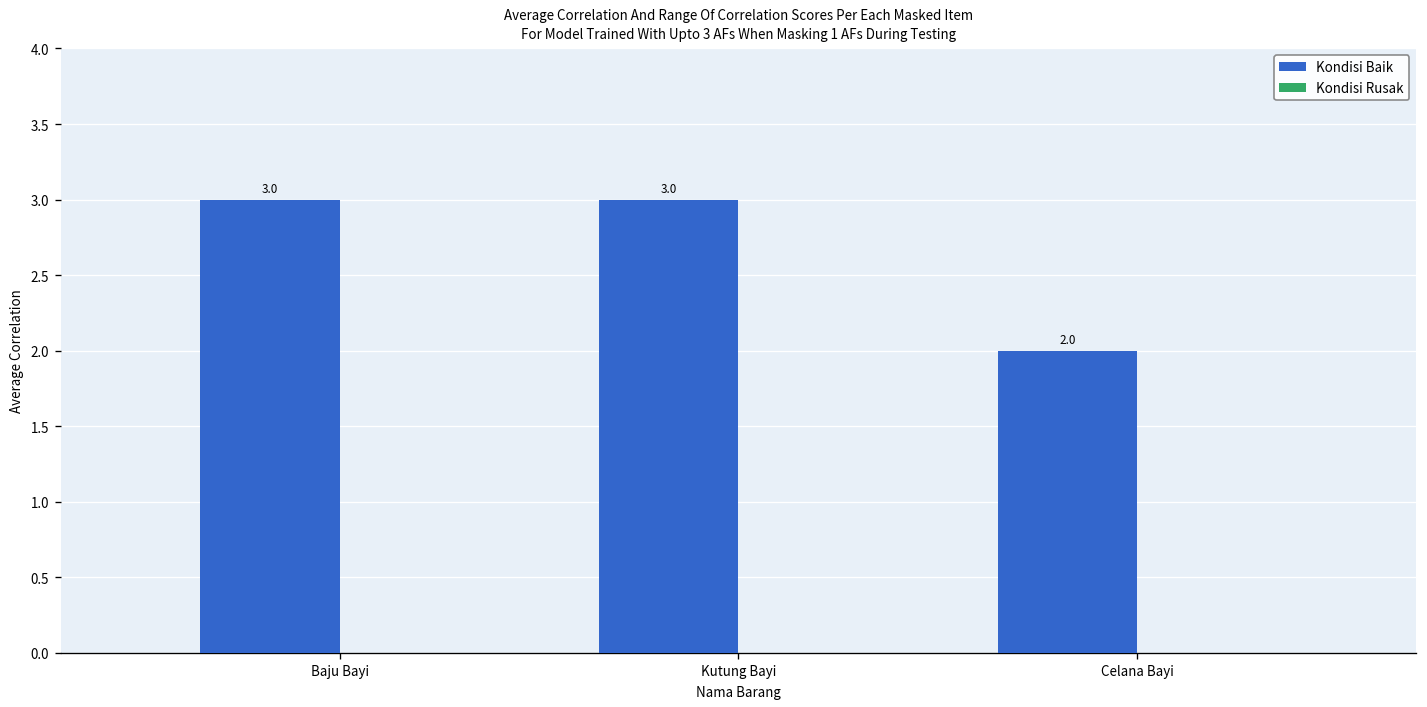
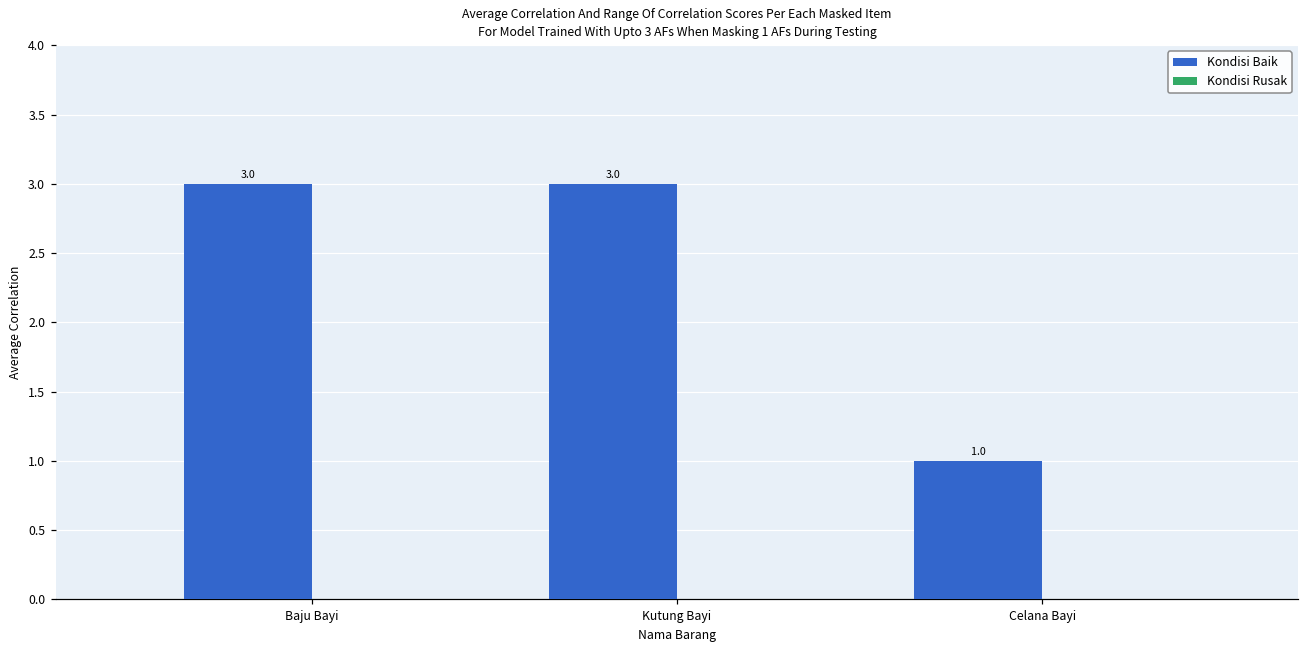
  {
    "Kondisi Baik": {
      "Baju Bayi": 3.0,
      "Kutung Bayi": 3.0,
-     "Celana Bayi": 2.0
+     "Celana Bayi": 1.0
    },
    "Kondisi Rusak": {
      "Baju Bayi": 0.00,
      "Kutung Bayi": 0.00,
      "Celana Bayi": 0.00
    }
  }
